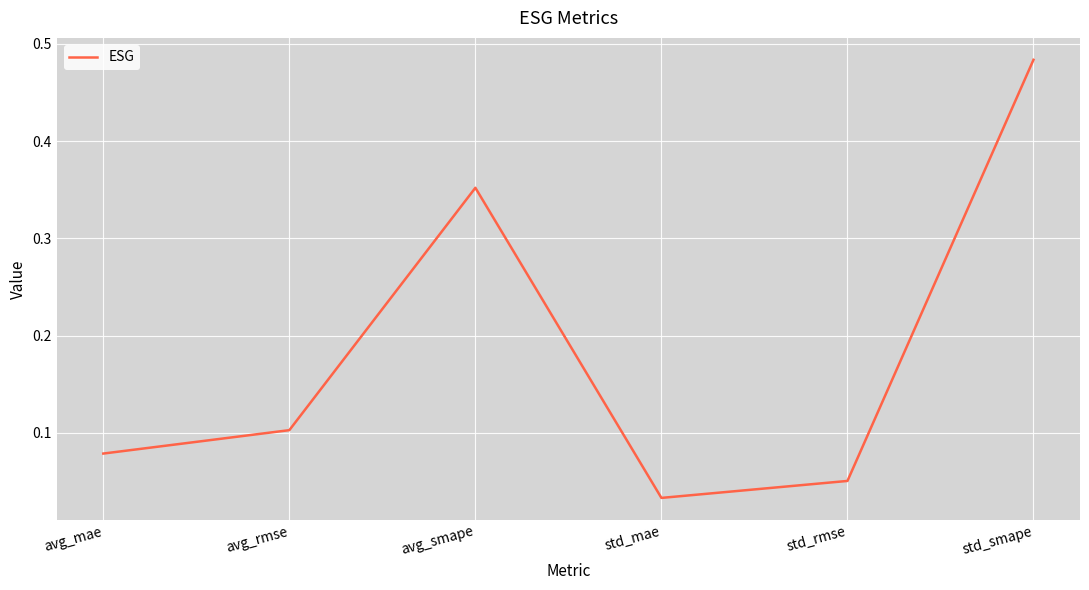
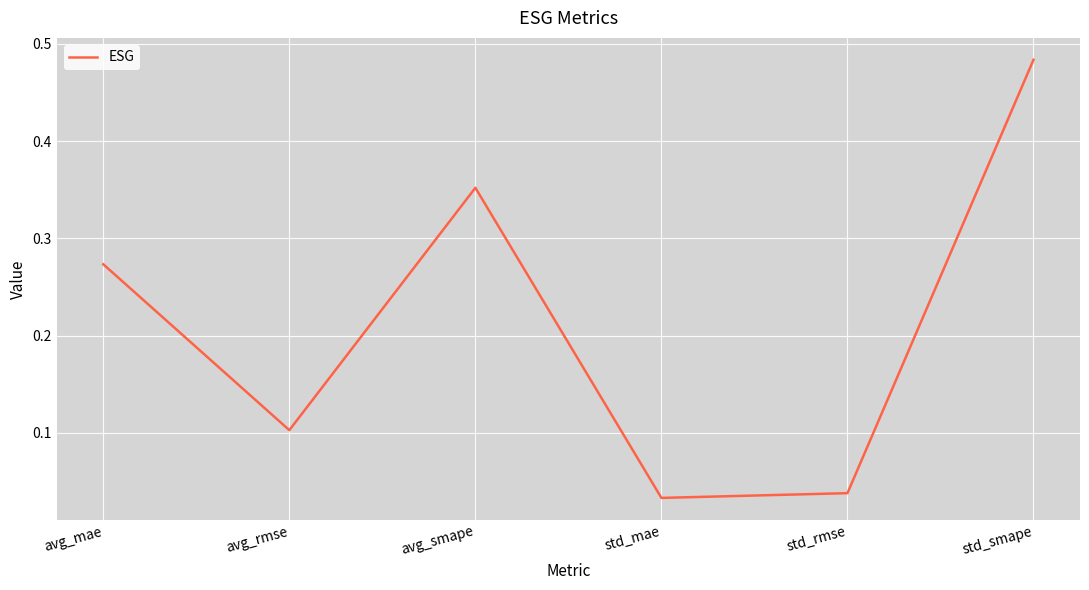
  {
-   "avg_mae": 0.08,
+   "avg_mae": 0.27,
    "avg_rmse": 0.10,
    "avg_smape": 0.35,
    "std_mae": 0.03,
-   "std_rmse": 0.05,
+   "std_rmse": 0.04,
    "std_smape": 0.48
  }
